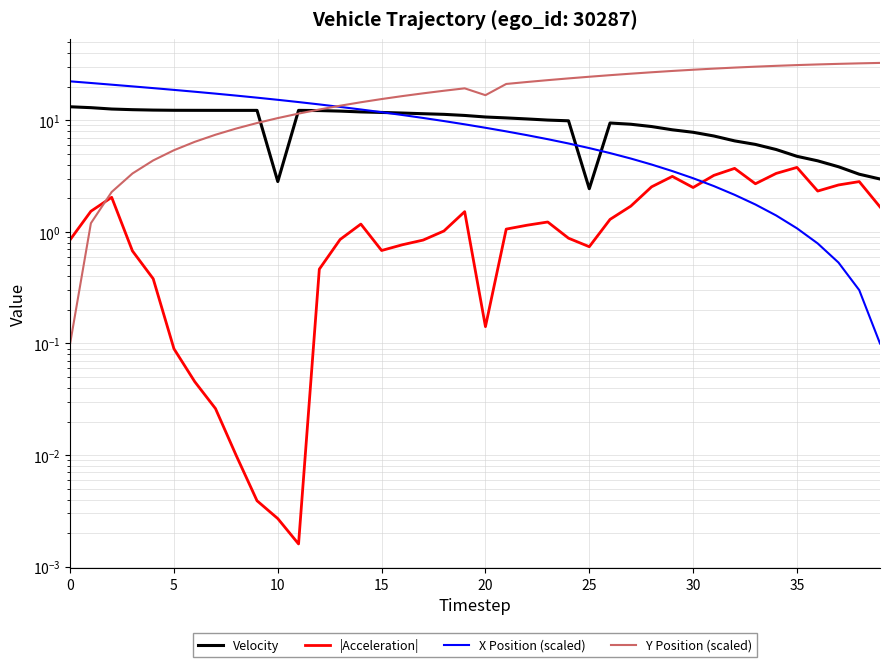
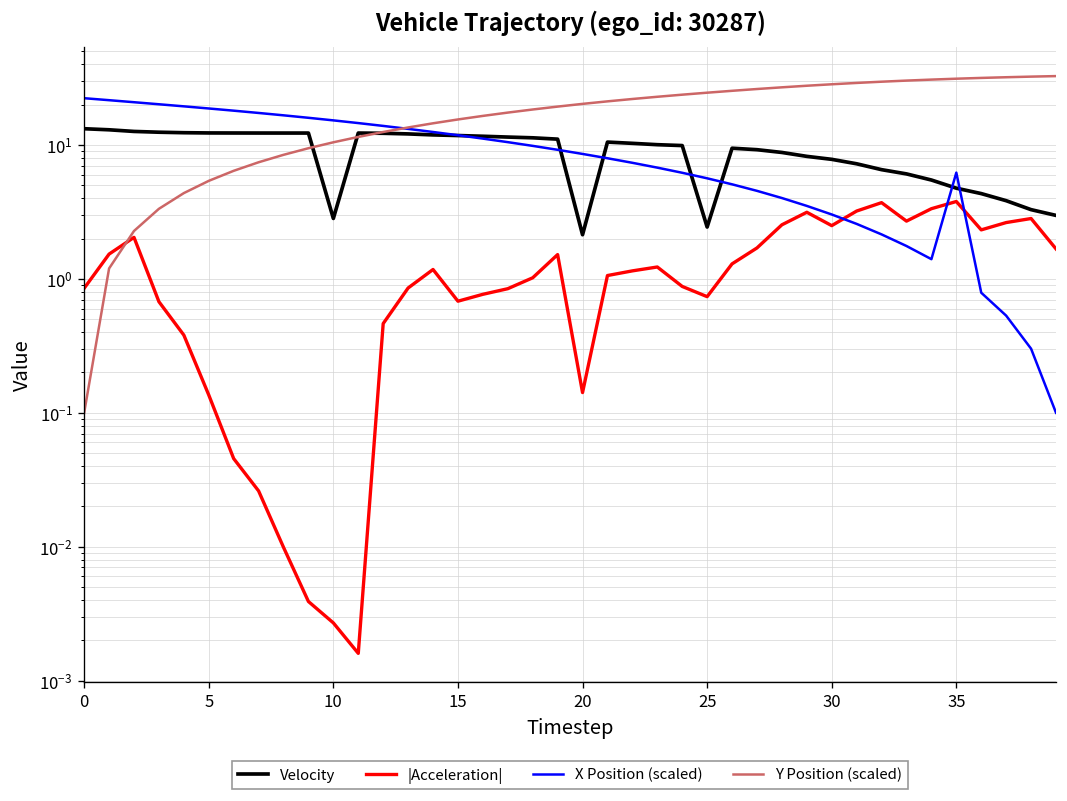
  {
    "Velocity": {
      "0": 13,
      "5": 12,
      "10": 2.8,
-     "20": 11,
+     "20": 2.1,
      "25": 2.4,
      "30": 8,
      "35": 4.8
    },
    "|Acceleration|": {
      "0": 0.9,
-     "5": 0.09,
+     "5": 0.14,
      "10": 0.0027,
      "15": 0.7,
      "20": 0.14,
      "25": 0.7,
      "30": 2.5,
      "35": 3.8
    },
    "X Position (scaled)": {
      "0": 22,
      "5": 19,
      "10": 15,
      "20": 9,
      "25": 6,
      "30": 3.0,
-     "35": 1.1
+     "35": 6
    },
    "Y Position (scaled)": {
      "0": 0.10,
      "5": 5,
      "10": 10,
      "15": 15,
-     "20": 17,
+     "20": 20,
      "25": 25,
      "30": 28,
      "35": 31
    }
  }
